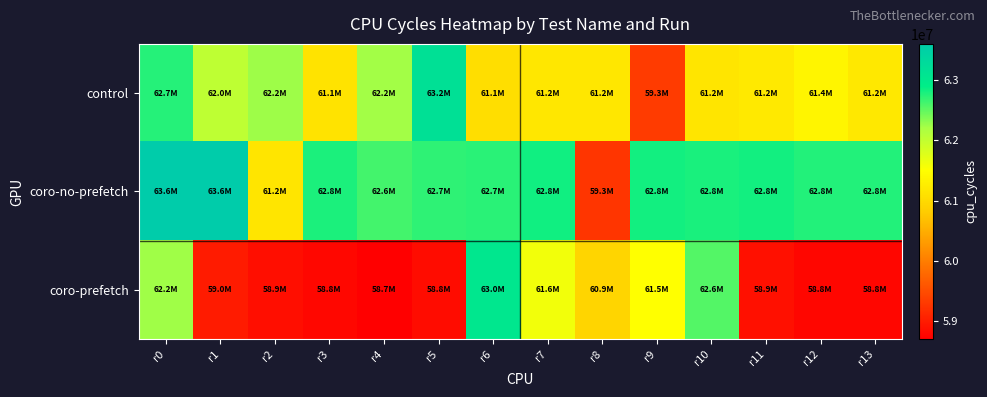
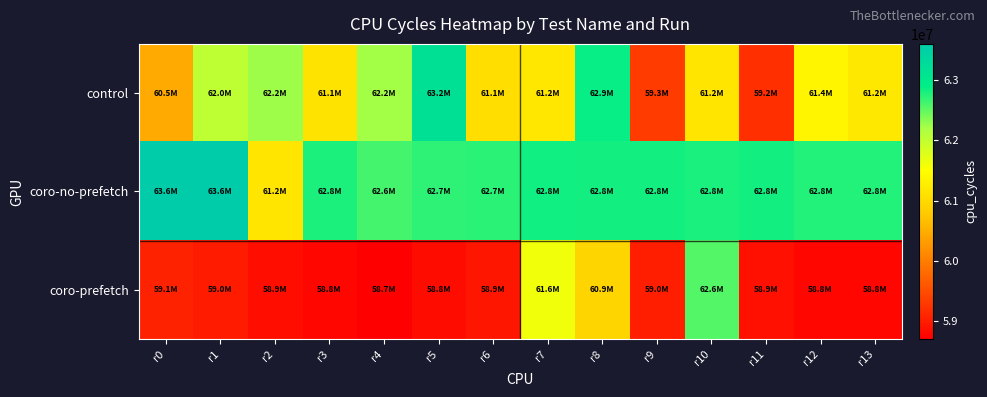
  {
    "control": {
-     "r0": "62.7M",
+     "r0": "60.5M",
      "r1": "62.0M",
      "r2": "62.2M",
      "r3": "61.1M",
      "r4": "62.2M",
      "r5": "63.2M",
      "r6": "61.1M",
      "r7": "61.2M",
-     "r8": "61.2M",
+     "r8": "62.9M",
      "r9": "59.3M",
      "r10": "61.2M",
-     "r11": "61.2M",
+     "r11": "59.2M",
      "r12": "61.4M",
      "r13": "61.2M"
    },
    "coro-no-prefetch": {
      "r0": "63.6M",
      "r1": "63.6M",
      "r2": "61.2M",
      "r3": "62.8M",
      "r4": "62.6M",
      "r5": "62.7M",
      "r6": "62.7M",
      "r7": "62.8M",
-     "r8": "59.3M",
+     "r8": "62.8M",
      "r9": "62.8M",
      "r10": "62.8M",
      "r11": "62.8M",
      "r12": "62.8M",
      "r13": "62.8M"
    },
    "coro-prefetch": {
-     "r0": "62.2M",
+     "r0": "59.1M",
      "r1": "59.0M",
      "r2": "58.9M",
      "r3": "58.8M",
      "r4": "58.7M",
      "r5": "58.8M",
-     "r6": "63.0M",
+     "r6": "58.9M",
      "r7": "61.6M",
      "r8": "60.9M",
-     "r9": "61.5M",
+     "r9": "59.0M",
      "r10": "62.6M",
      "r11": "58.9M",
      "r12": "58.8M",
      "r13": "58.8M"
    }
  }
